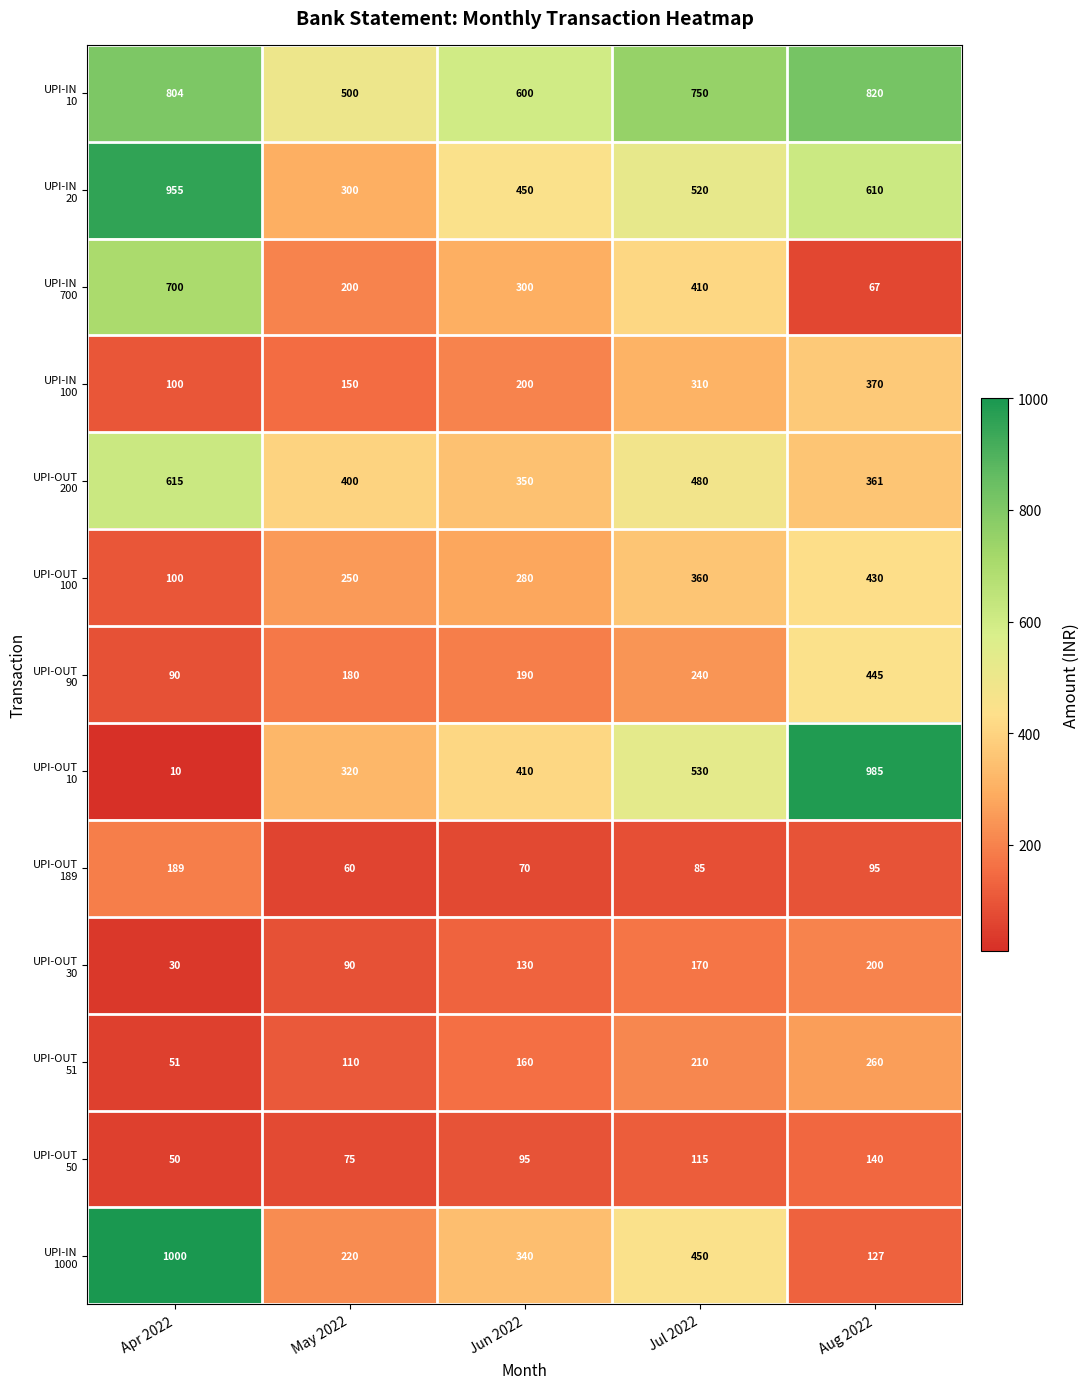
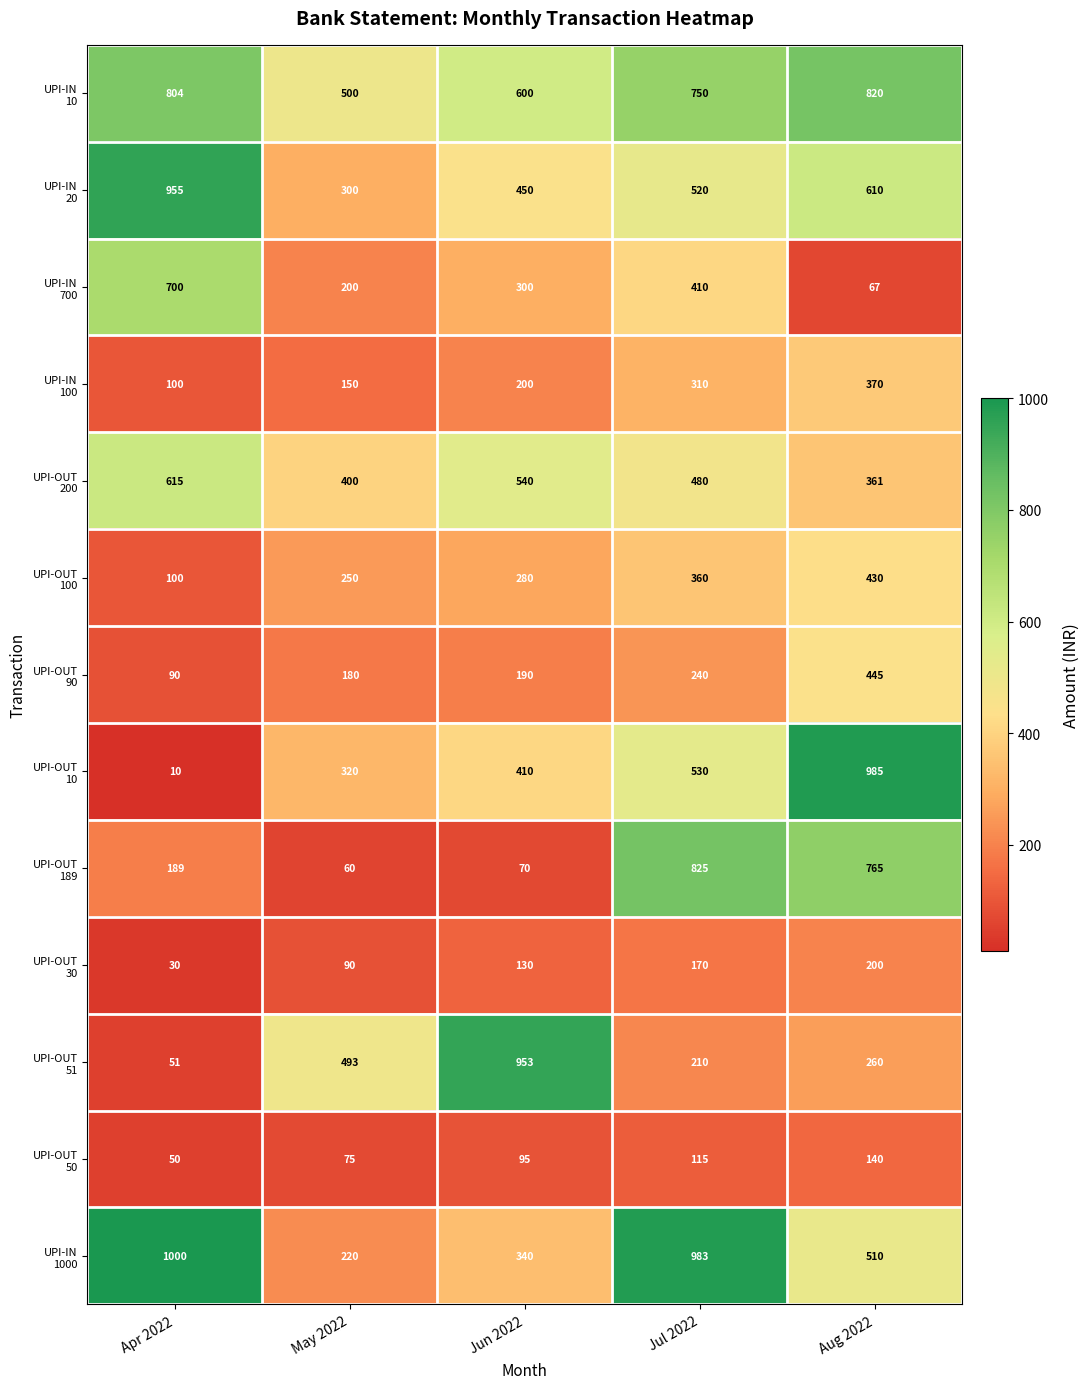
  {
    "UPI-IN 10": {
      "Apr 2022": 804,
      "May 2022": 500,
      "Jun 2022": 600,
      "Jul 2022": 750,
      "Aug 2022": 820
    },
    "UPI-IN 20": {
      "Apr 2022": 955,
      "May 2022": 300,
      "Jun 2022": 450,
      "Jul 2022": 520,
      "Aug 2022": 610
    },
    "UPI-IN 700": {
      "Apr 2022": 700,
      "May 2022": 200,
      "Jun 2022": 300,
      "Jul 2022": 410,
      "Aug 2022": 67
    },
    "UPI-IN 100": {
      "Apr 2022": 100,
      "May 2022": 150,
      "Jun 2022": 200,
      "Jul 2022": 310,
      "Aug 2022": 370
    },
    "UPI-OUT 200": {
      "Apr 2022": 615,
      "May 2022": 400,
-     "Jun 2022": 350,
+     "Jun 2022": 540,
      "Jul 2022": 480,
      "Aug 2022": 361
    },
    "UPI-OUT 100": {
      "Apr 2022": 100,
      "May 2022": 250,
      "Jun 2022": 280,
      "Jul 2022": 360,
      "Aug 2022": 430
    },
    "UPI-OUT 90": {
      "Apr 2022": 90,
      "May 2022": 180,
      "Jun 2022": 190,
      "Jul 2022": 240,
      "Aug 2022": 445
    },
    "UPI-OUT 10": {
      "Apr 2022": 10,
      "May 2022": 320,
      "Jun 2022": 410,
      "Jul 2022": 530,
      "Aug 2022": 985
    },
    "UPI-OUT 189": {
      "Apr 2022": 189,
      "May 2022": 60,
      "Jun 2022": 70,
-     "Jul 2022": 85,
-     "Aug 2022": 95
+     "Jul 2022": 825,
+     "Aug 2022": 765
    },
    "UPI-OUT 30": {
      "Apr 2022": 30,
      "May 2022": 90,
      "Jun 2022": 130,
      "Jul 2022": 170,
      "Aug 2022": 200
    },
    "UPI-OUT 51": {
      "Apr 2022": 51,
-     "May 2022": 110,
-     "Jun 2022": 160,
+     "May 2022": 493,
+     "Jun 2022": 953,
      "Jul 2022": 210,
      "Aug 2022": 260
    },
    "UPI-OUT 50": {
      "Apr 2022": 50,
      "May 2022": 75,
      "Jun 2022": 95,
      "Jul 2022": 115,
      "Aug 2022": 140
    },
    "UPI-IN 1000": {
      "Apr 2022": 1000,
      "May 2022": 220,
      "Jun 2022": 340,
-     "Jul 2022": 450,
-     "Aug 2022": 127
+     "Jul 2022": 983,
+     "Aug 2022": 510
    }
  }
